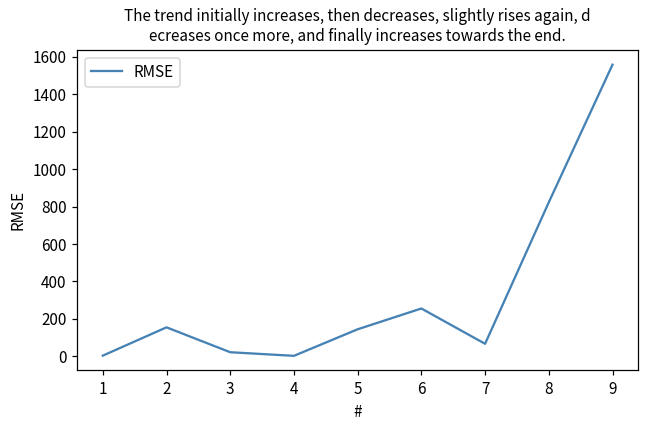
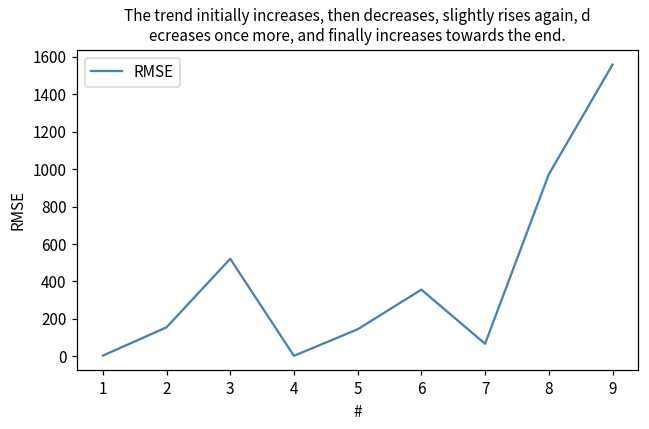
  {
    "1": 0,
    "2": 160,
-   "3": 20,
+   "3": 520,
    "4": 0,
    "5": 140,
-   "6": 260,
+   "6": 360,
    "7": 70,
-   "8": 820,
+   "8": 970,
    "9": 1560
  }
